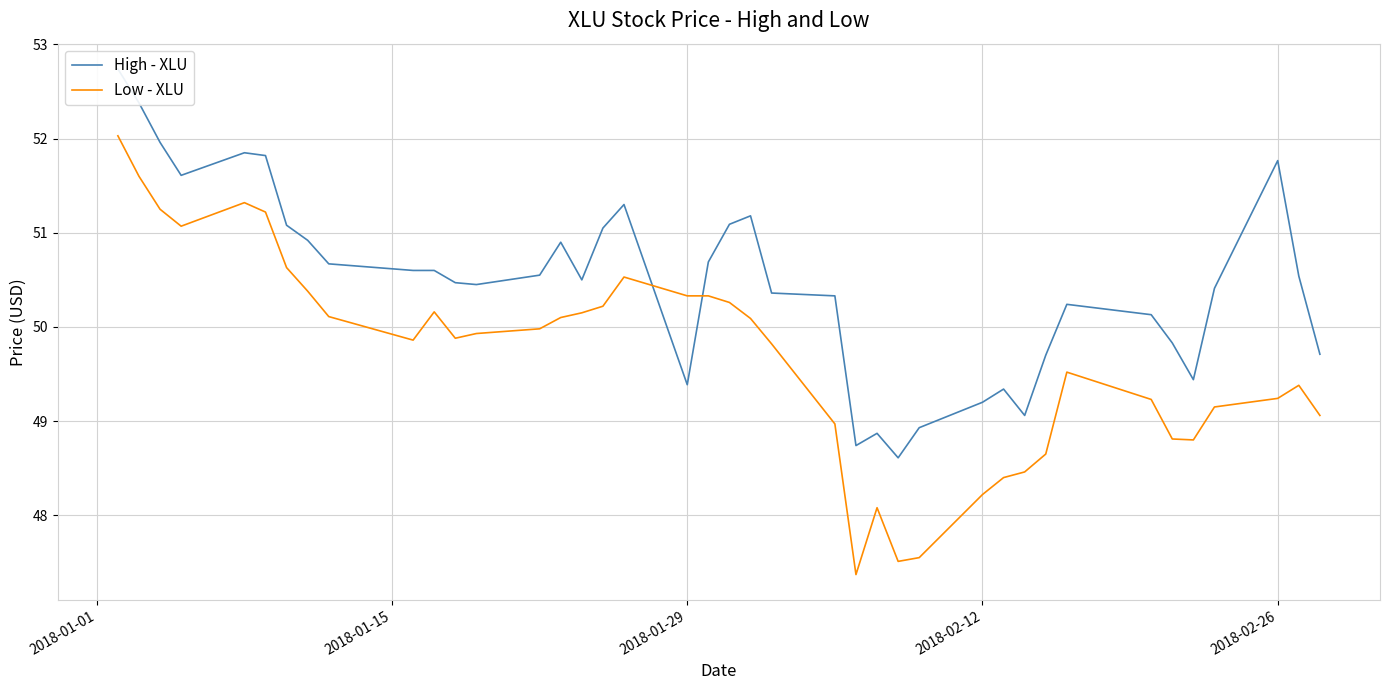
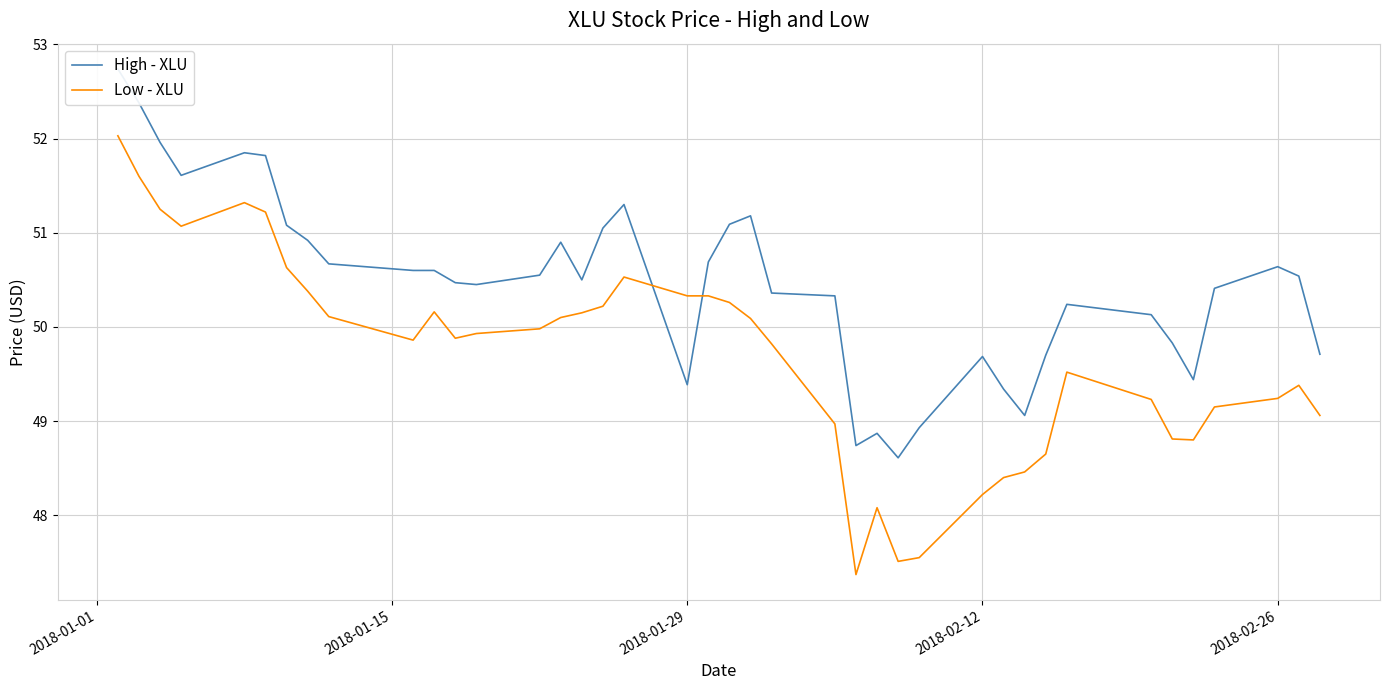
  {
    "High - XLU": {
      "2018-01-29": 49.4,
-     "2018-02-12": 49.2,
-     "2018-02-26": 51.8
+     "2018-02-12": 49.7,
+     "2018-02-26": 50.6
    },
    "Low - XLU": {
      "2018-01-29": 50.3,
      "2018-02-12": 48.2,
      "2018-02-26": 49.2
    }
  }
